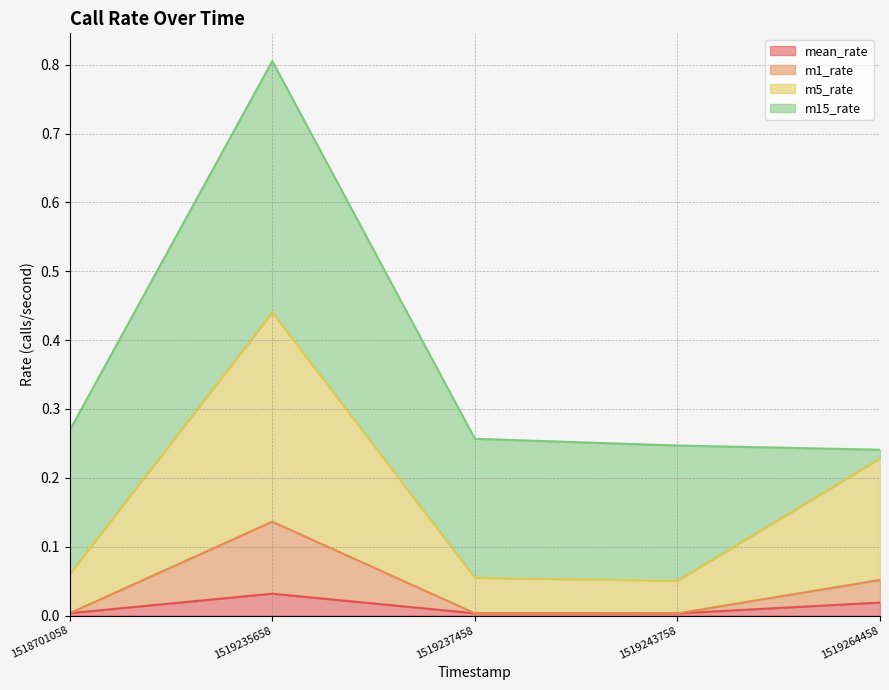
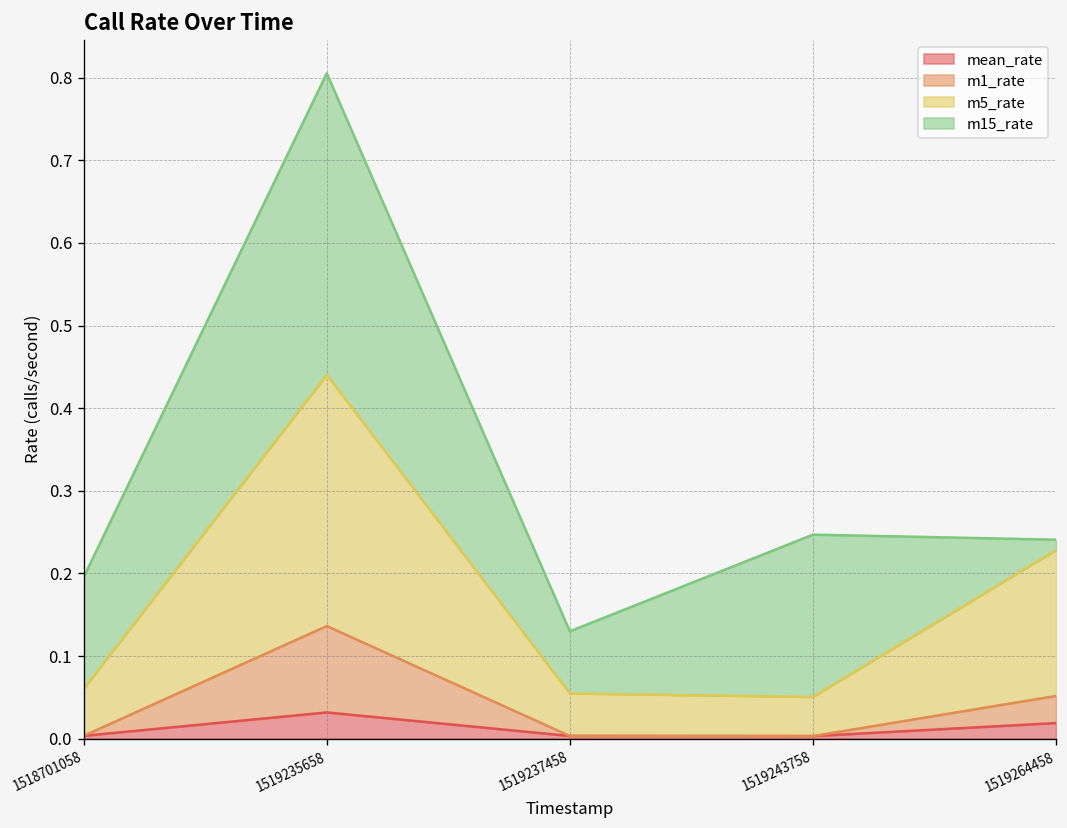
  {
    "m15_rate": {
-     "1518701058": 0.21,
+     "1518701058": 0.14,
      "1519235658": 0.37,
-     "1519237458": 0.20,
+     "1519237458": 0.08,
      "1519243758": 0.20,
      "1519264458": 0.01
    }
  }
